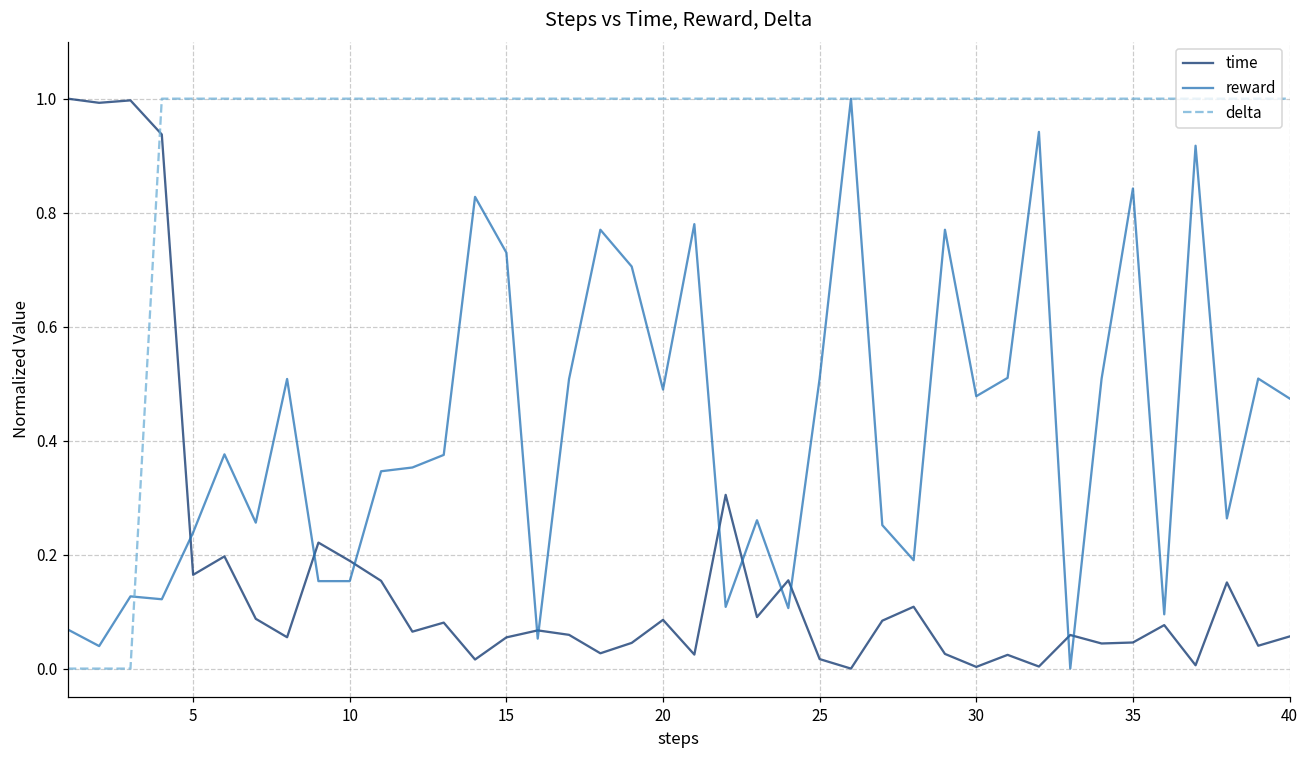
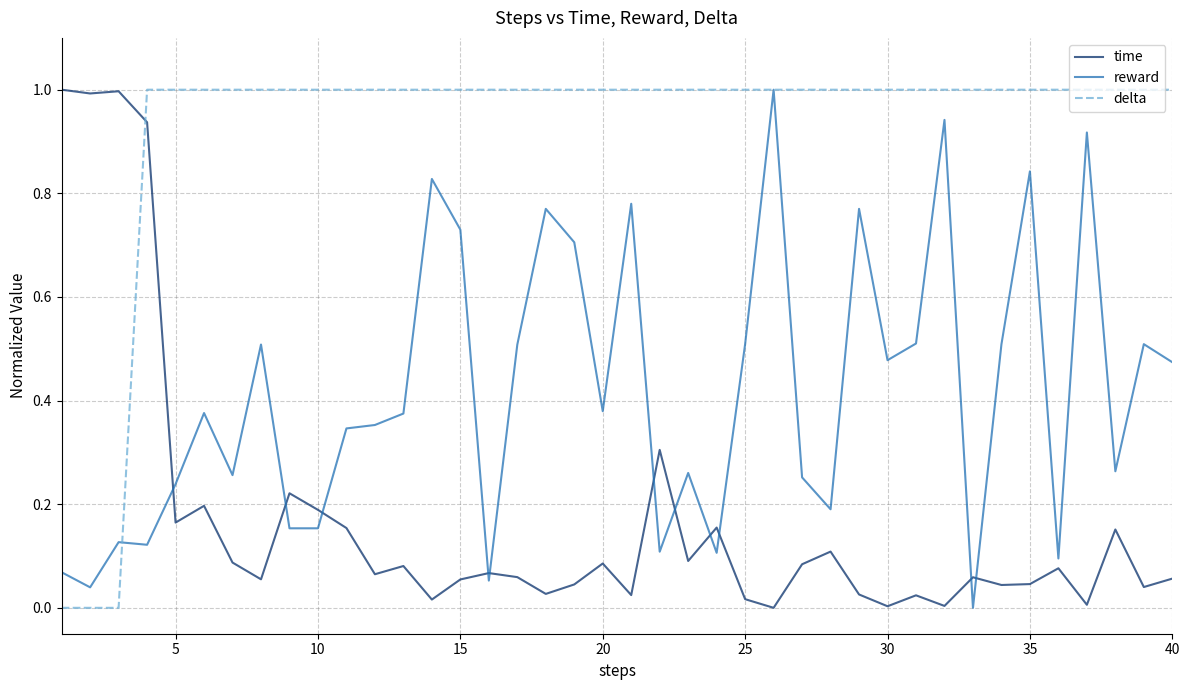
  {
    "time": {
      "5": 0.16,
      "10": 0.19,
      "15": 0.05,
      "20": 0.09,
      "25": 0.02,
      "30": 0.00,
      "35": 0.05,
      "40": 0.06
    },
    "reward": {
      "5": 0.24,
      "10": 0.15,
      "15": 0.73,
-     "20": 0.49,
+     "20": 0.38,
      "25": 0.51,
      "30": 0.48,
      "35": 0.84,
      "40": 0.47
    },
    "delta": {
      "5": 1.00,
      "10": 1.00,
      "15": 1.00,
      "20": 1.00,
      "25": 1.00,
      "30": 1.00,
      "35": 1.00,
      "40": 1.00
    }
  }
